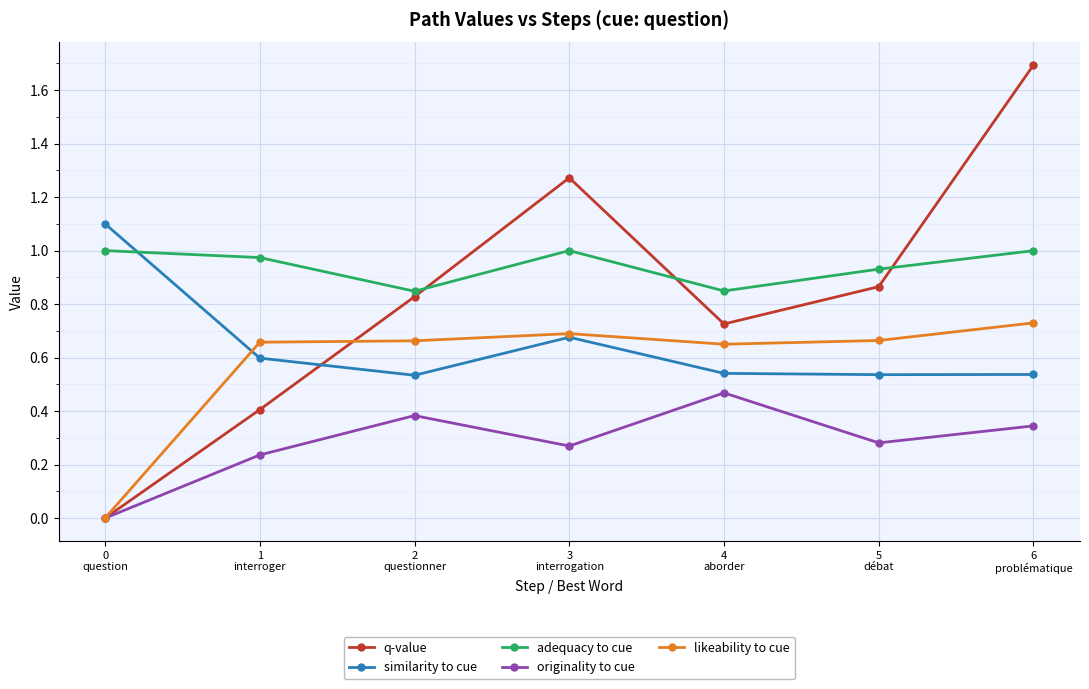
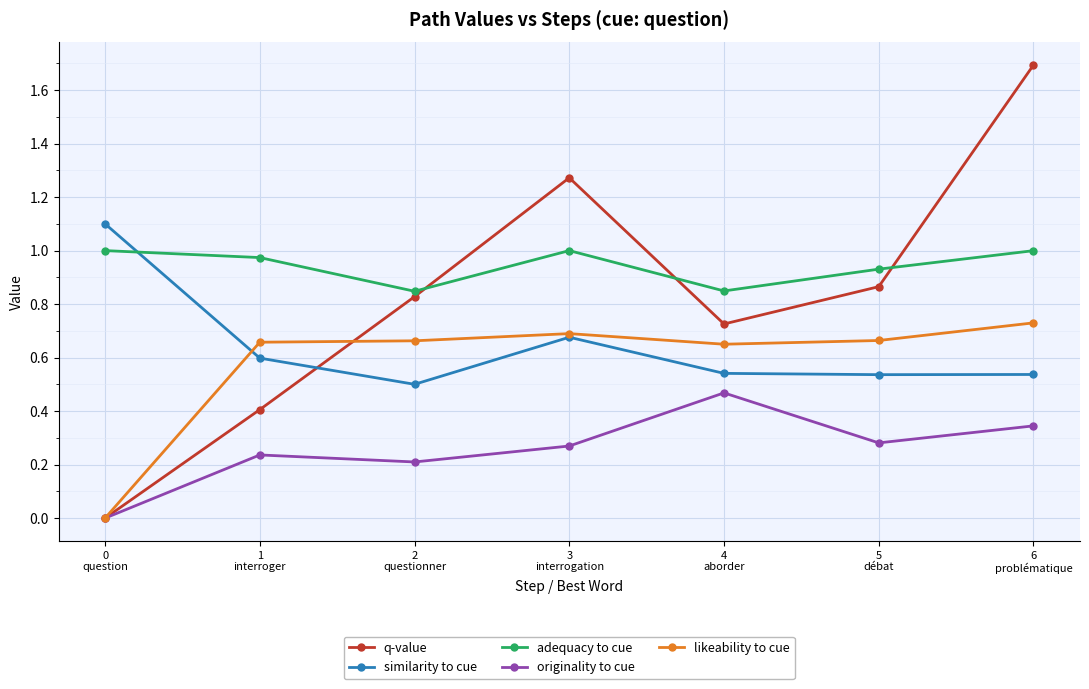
  {
    "q-value": {
      "1 interroger": 0.41,
      "2 questionner": 0.83,
      "3 interrogation": 1.27,
      "4 aborder": 0.73,
      "5 débat": 0.87,
      "6 problématique": 1.69
    },
    "similarity to cue": {
      "0 question": 1.10,
      "1 interroger": 0.60,
-     "2 questionner": 0.53,
+     "2 questionner": 0.50,
      "3 interrogation": 0.68,
      "4 aborder": 0.54,
      "5 débat": 0.54,
      "6 problématique": 0.54
    },
    "adequacy to cue": {
      "0 question": 1.00,
      "1 interroger": 0.97,
      "2 questionner": 0.85,
      "3 interrogation": 1.00,
      "4 aborder": 0.85,
      "5 débat": 0.93,
      "6 problématique": 1.00
    },
    "originality to cue": {
      "1 interroger": 0.24,
-     "2 questionner": 0.38,
+     "2 questionner": 0.21,
      "3 interrogation": 0.27,
      "4 aborder": 0.47,
      "5 débat": 0.28,
      "6 problématique": 0.34
    },
    "likeability to cue": {
      "1 interroger": 0.66,
      "2 questionner": 0.66,
      "3 interrogation": 0.69,
      "4 aborder": 0.65,
      "5 débat": 0.66,
      "6 problématique": 0.73
    }
  }
